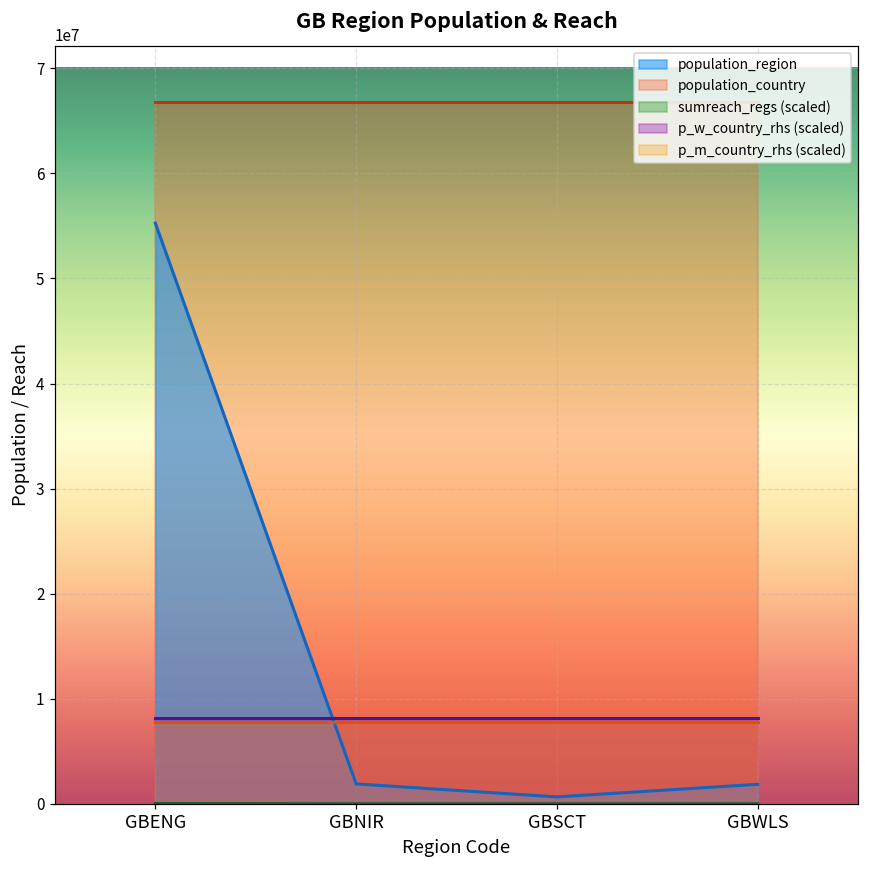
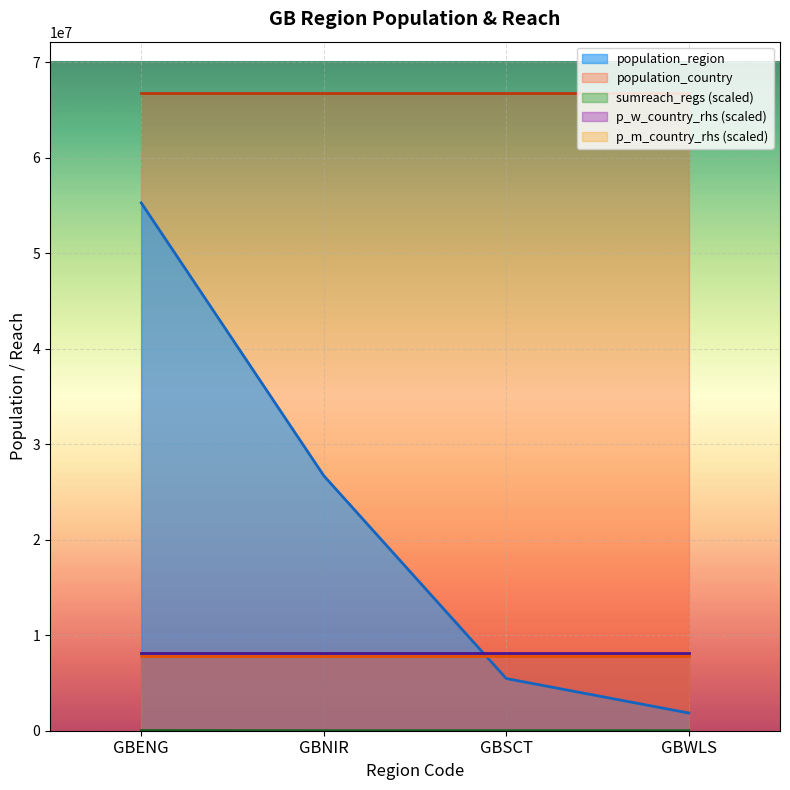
  {
    "population_region": {
      "GBENG": 55000000,
-     "GBNIR": 2000000,
-     "GBSCT": 1000000,
+     "GBNIR": 27000000,
+     "GBSCT": 5000000,
      "GBWLS": 2000000
    },
    "sumreach_regs (scaled)": {
      "GBENG": 0,
      "GBNIR": 0,
      "GBSCT": 0,
      "GBWLS": 0
    },
    "p_w_country_rhs (scaled)": {
      "GBENG": 8000000,
      "GBNIR": 8000000,
      "GBSCT": 8000000,
      "GBWLS": 8000000
    }
  }
